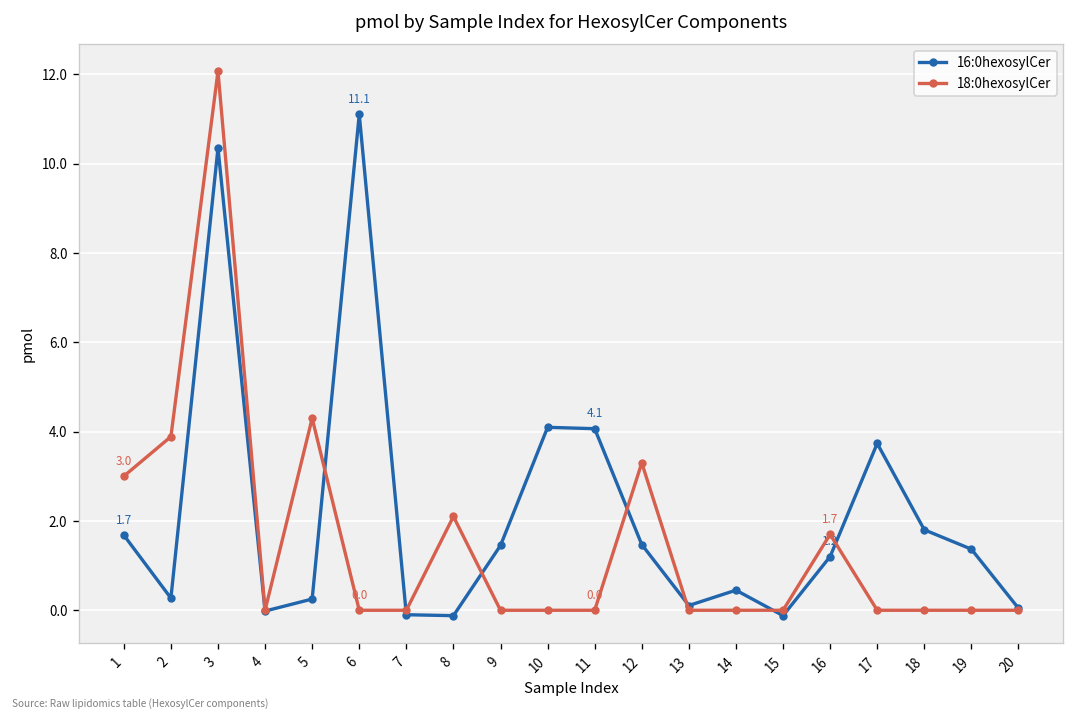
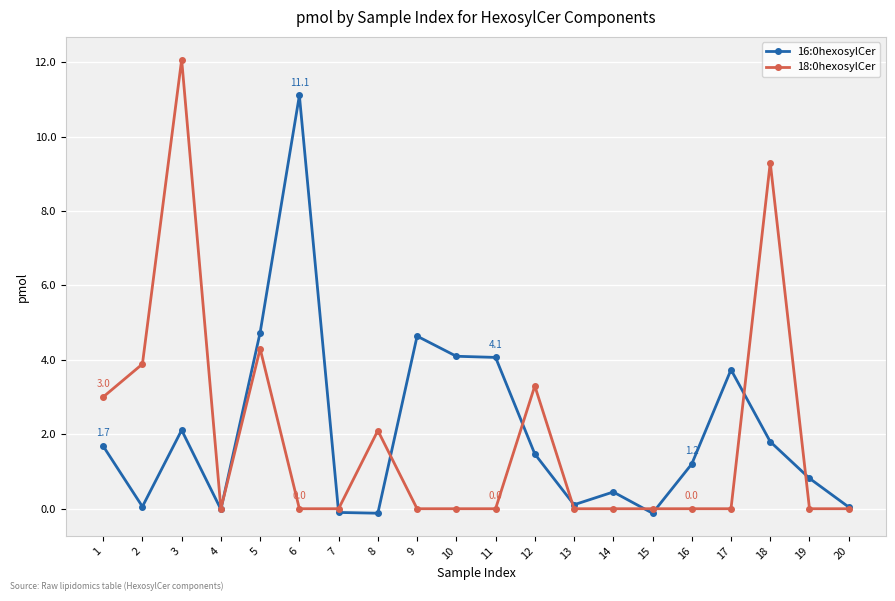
  {
    "16:0hexosylCer": {
-     "2": 0.3,
-     "3": 10.4,
-     "5": 0.3,
+     "2": 0.1,
+     "3": 2.1,
+     "5": 4.7,
      "7": -0.1,
      "8": -0.1,
-     "9": 1.5,
+     "9": 4.6,
      "10": 4.1,
      "12": 1.5,
      "13": 0.1,
      "14": 0.5,
      "15": -0.1,
      "17": 3.7,
      "18": 1.8,
-     "19": 1.4
+     "19": 0.8
    },
    "18:0hexosylCer": {
      "1": 3.0,
      "6": 0.0,
      "11": 0.0,
-     "16": 1.7,
-     "18": 0.0
+     "16": 0.0,
+     "18": 9.3
    }
  }
